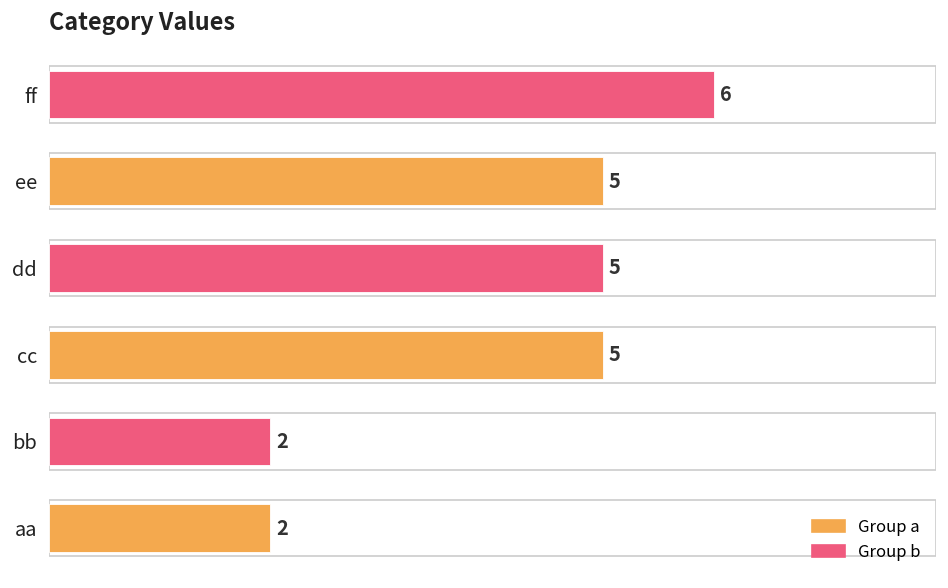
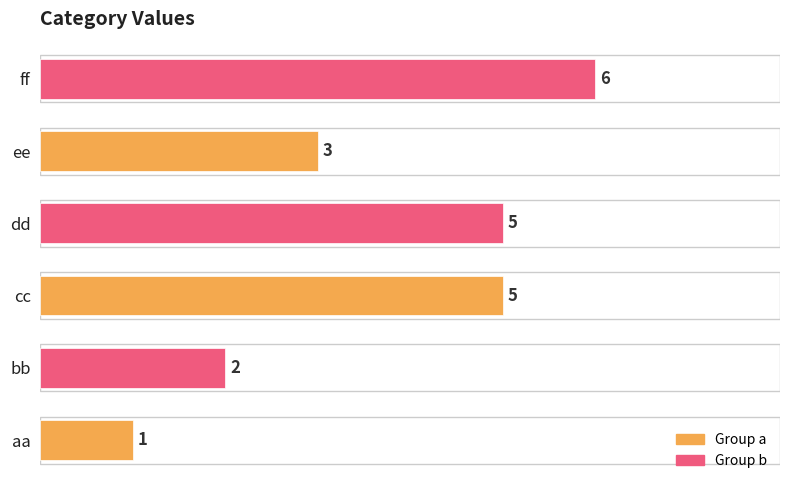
  {
    "ff": 6,
-   "ee": 5,
+   "ee": 3,
    "dd": 5,
    "cc": 5,
    "bb": 2,
-   "aa": 2
+   "aa": 1
  }
